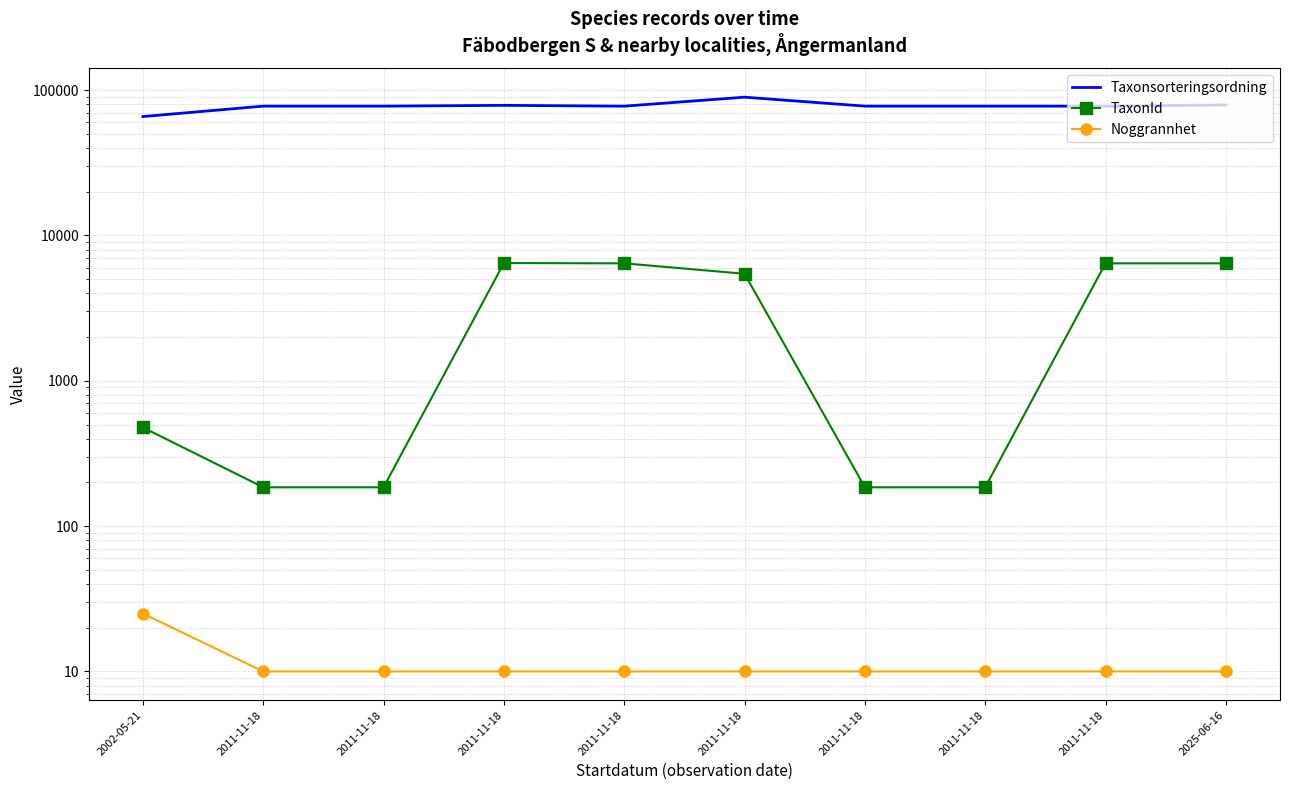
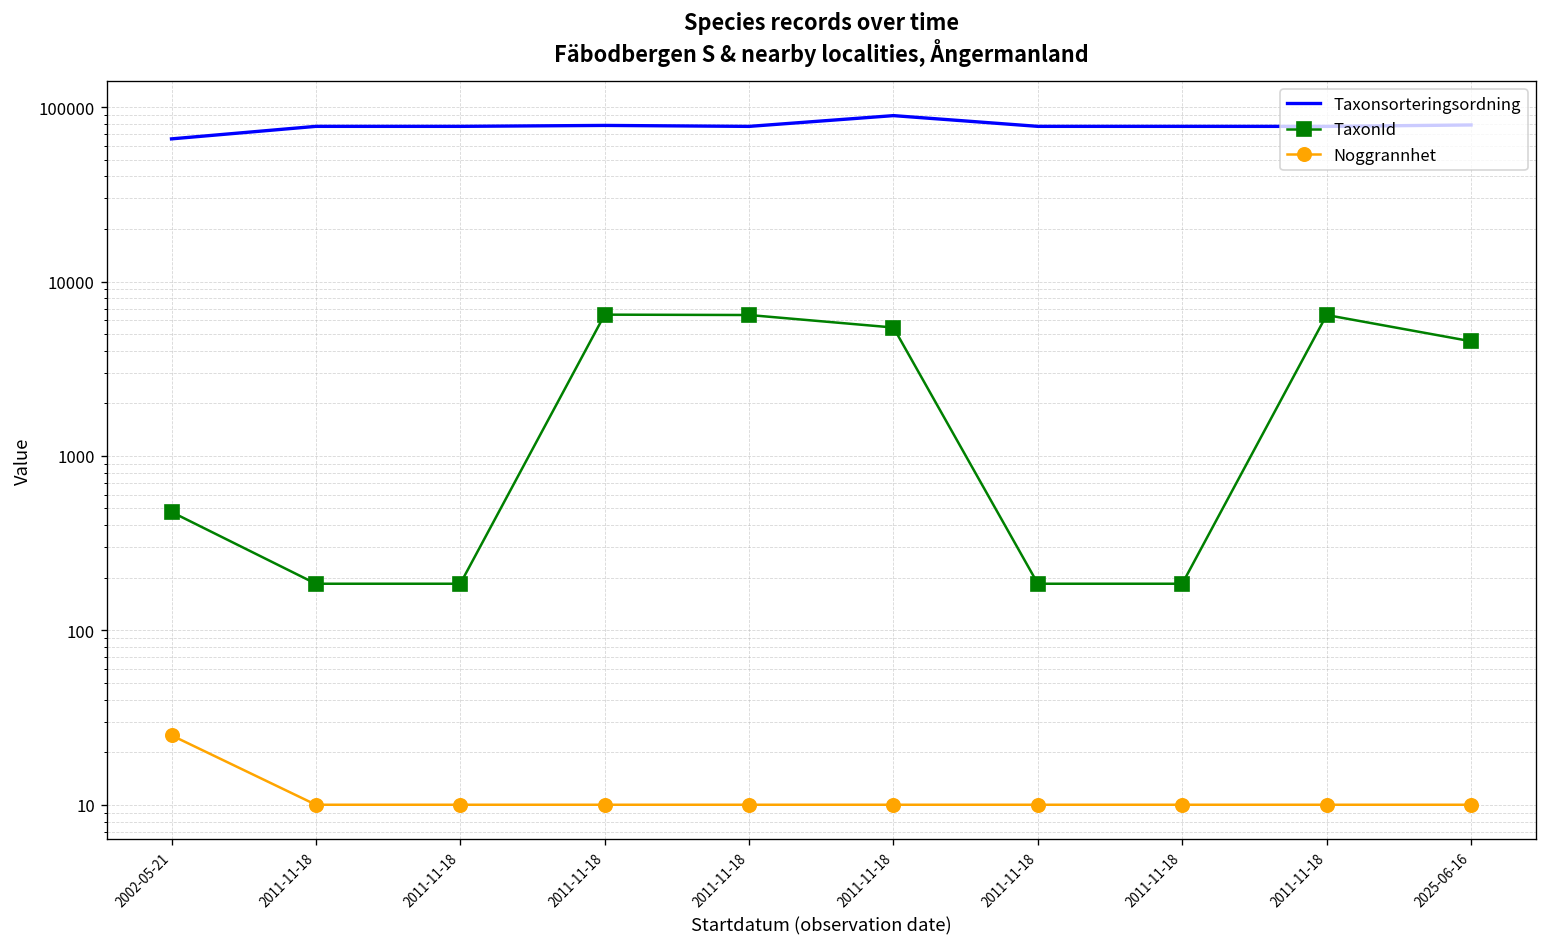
  {
    "Taxonsorteringsordning": {
      "2002-05-21": 70000
    },
    "TaxonId": {
      "2002-05-21": 480,
-     "2025-06-16": 6000
+     "2025-06-16": 4500
    },
    "Noggrannhet": {
      "2002-05-21": 25,
      "2025-06-16": 10
    }
  }
